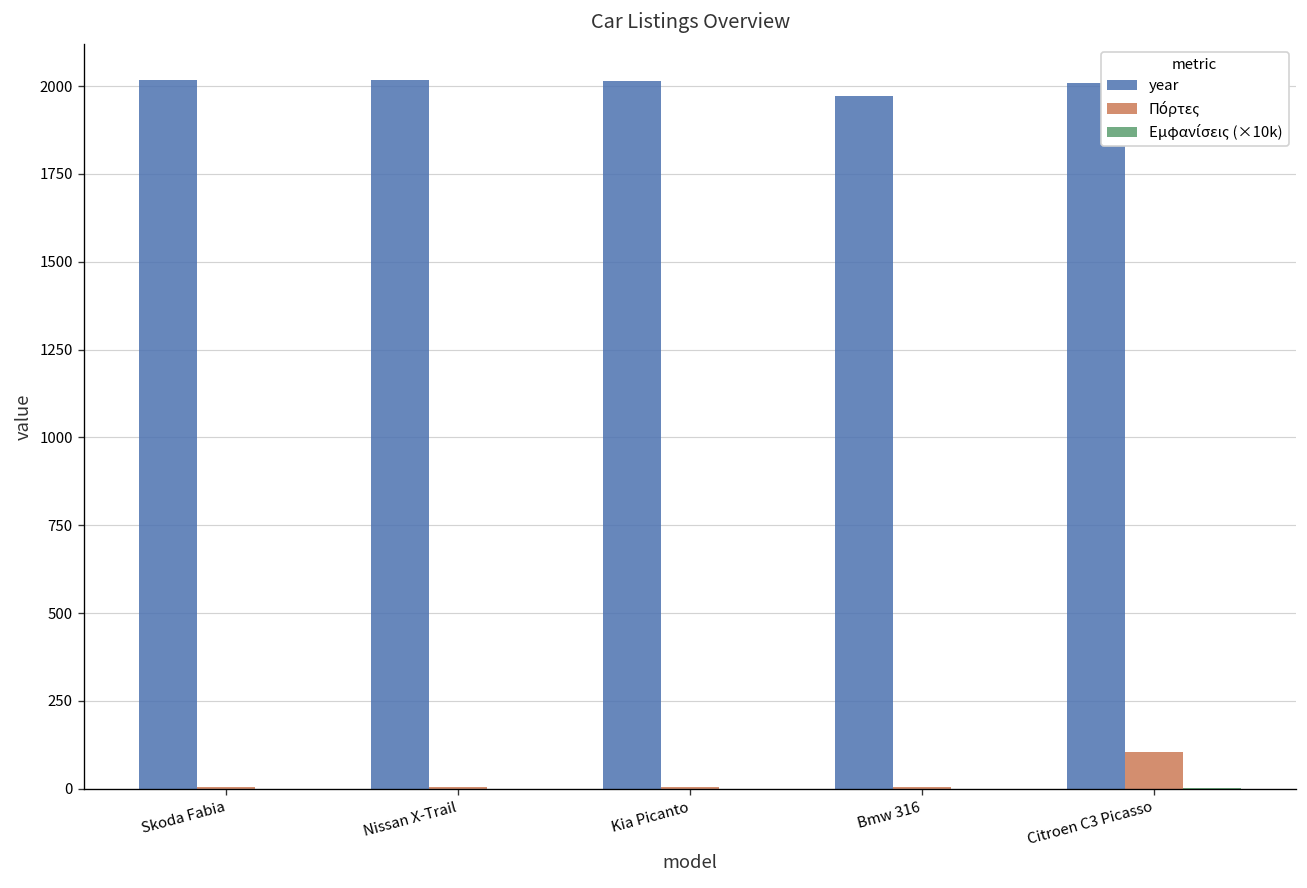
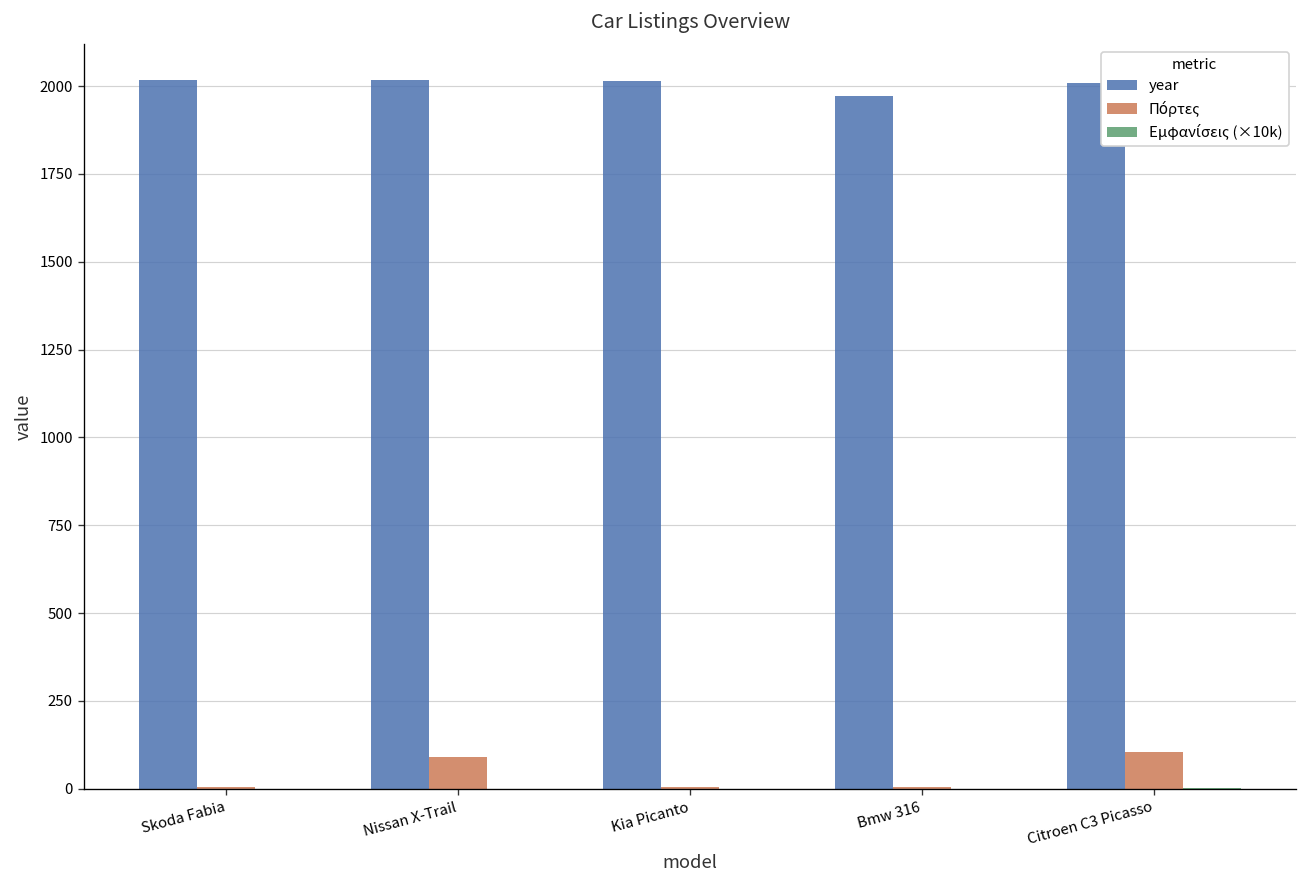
  {
    "year": {
      "Skoda Fabia": 2020,
      "Nissan X-Trail": 2020,
      "Kia Picanto": 2010,
      "Bmw 316": 1970,
      "Citroen C3 Picasso": 2010
    },
    "Πόρτες": {
-     "Nissan X-Trail": 10,
+     "Nissan X-Trail": 90,
      "Citroen C3 Picasso": 100
    }
  }
